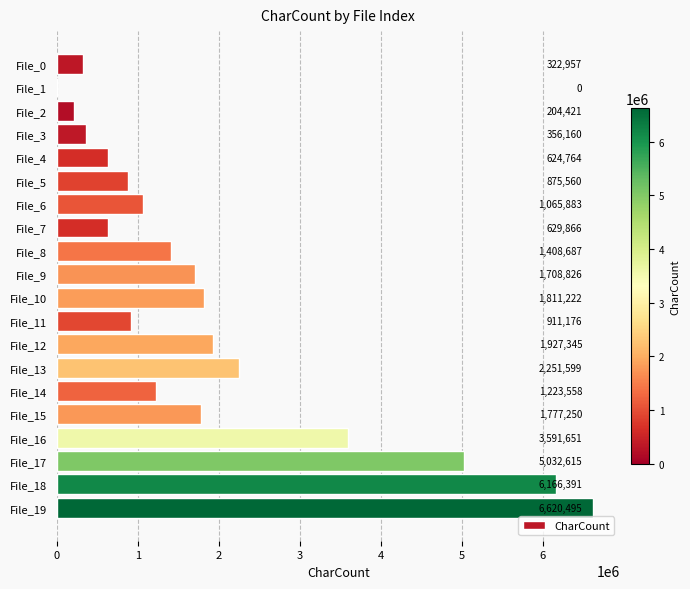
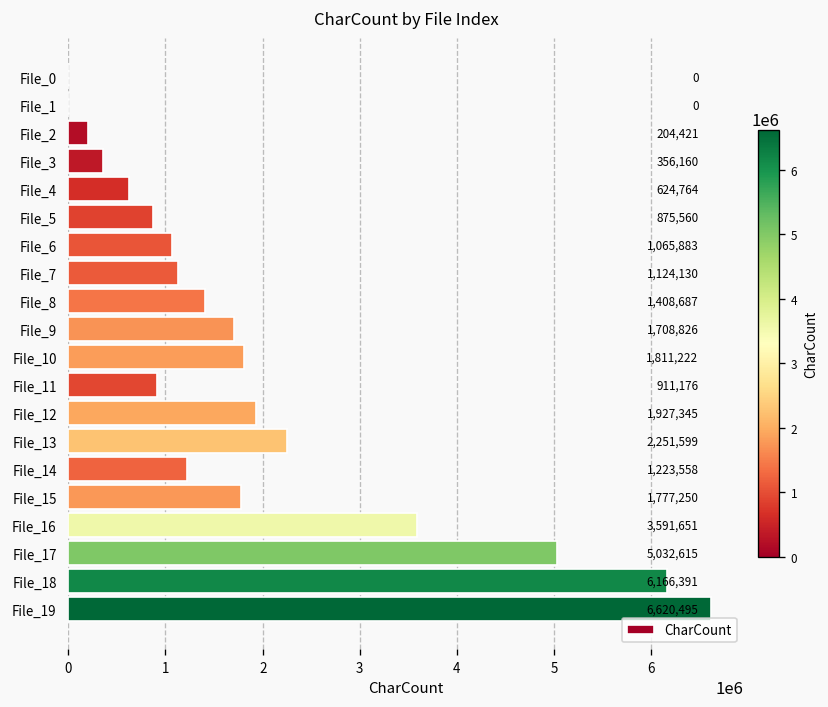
  {
-   "File_0": "322,957",
-   "File_7": "629,866",
+   "File_0": "0",
+   "File_7": "1,124,130",
    "File_18": "6,166,391",
    "File_19": "6,620,495"
  }
